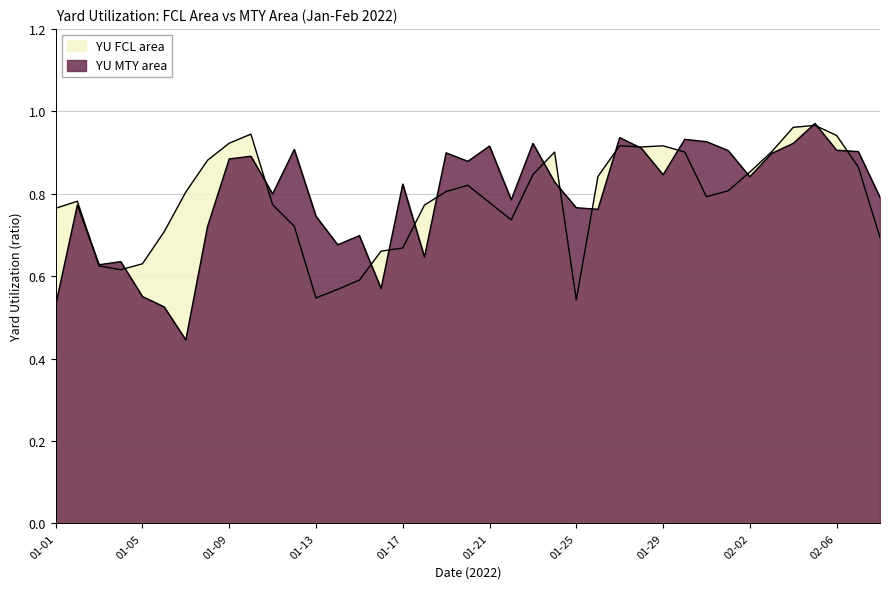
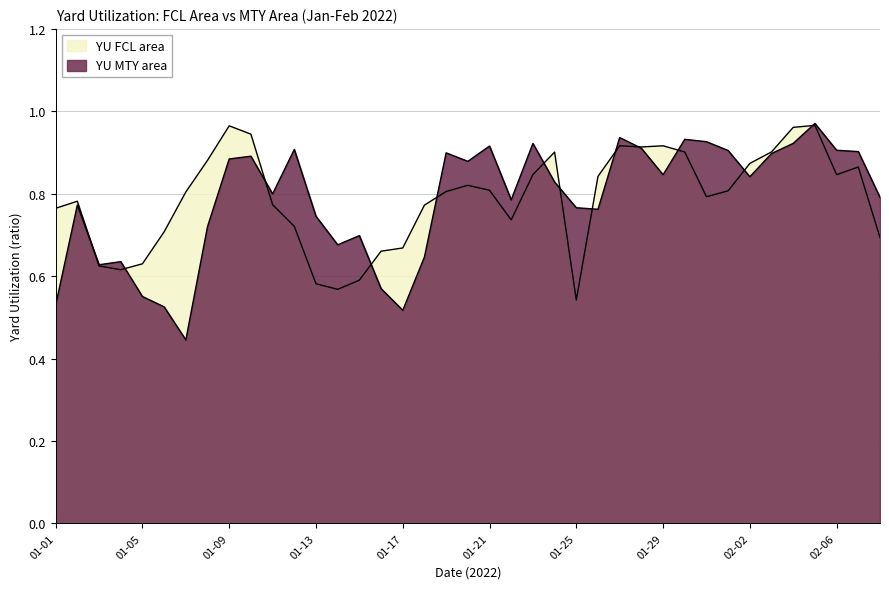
  {
    "YU FCL area": {
      "01-01": 0.76,
      "01-05": 0.63,
-     "01-09": 0.92,
-     "01-13": 0.55,
+     "01-09": 0.96,
+     "01-13": 0.58,
      "01-17": 0.67,
-     "01-21": 0.78,
+     "01-21": 0.81,
      "01-25": 0.54,
      "01-29": 0.92,
-     "02-02": 0.85,
-     "02-06": 0.94
+     "02-02": 0.87,
+     "02-06": 0.85
    },
    "YU MTY area": {
      "01-01": 0.53,
      "01-05": 0.55,
      "01-09": 0.88,
      "01-13": 0.75,
-     "01-17": 0.82,
+     "01-17": 0.52,
      "01-21": 0.92,
      "01-25": 0.77,
      "01-29": 0.85,
      "02-02": 0.84,
      "02-06": 0.91
    }
  }
